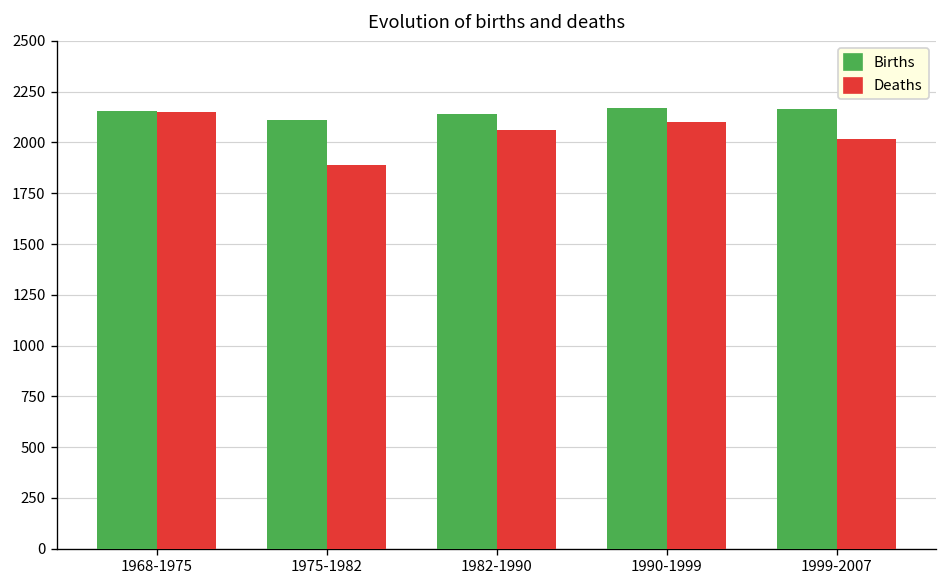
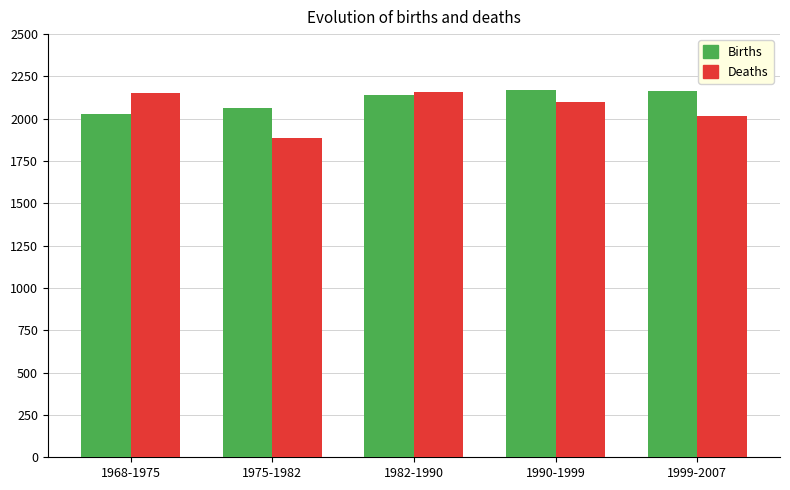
  {
    "Births": {
-     "1968-1975": 2150,
-     "1975-1982": 2110,
+     "1968-1975": 2030,
+     "1975-1982": 2060,
      "1982-1990": 2140,
      "1990-1999": 2170,
      "1999-2007": 2170
    },
    "Deaths": {
      "1968-1975": 2150,
      "1975-1982": 1890,
-     "1982-1990": 2060,
+     "1982-1990": 2160,
      "1990-1999": 2100,
      "1999-2007": 2020
    }
  }
